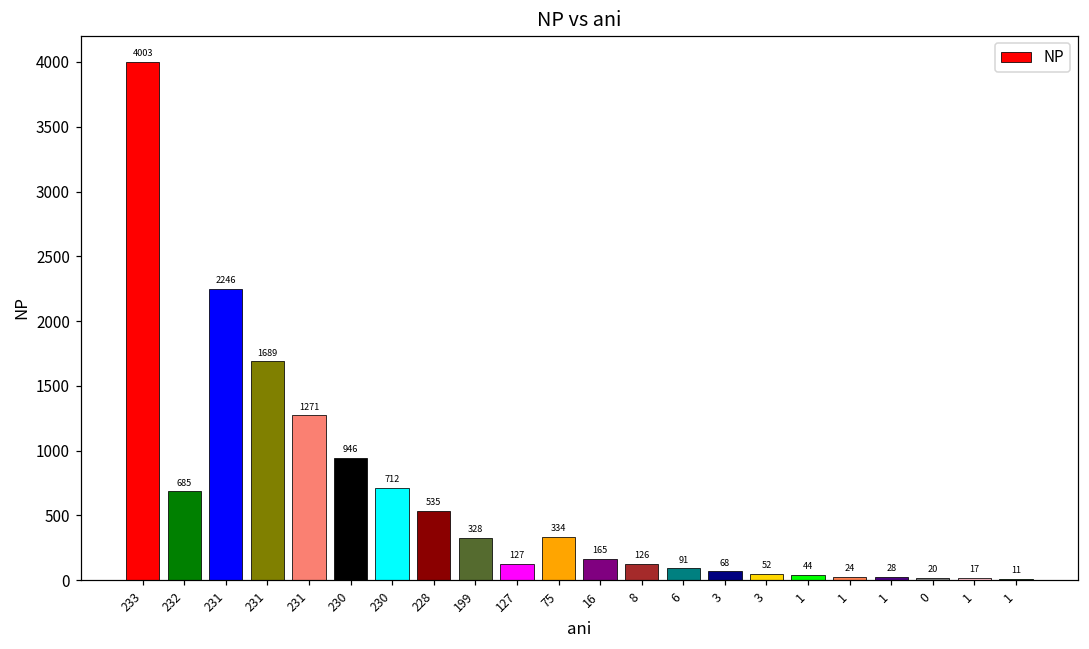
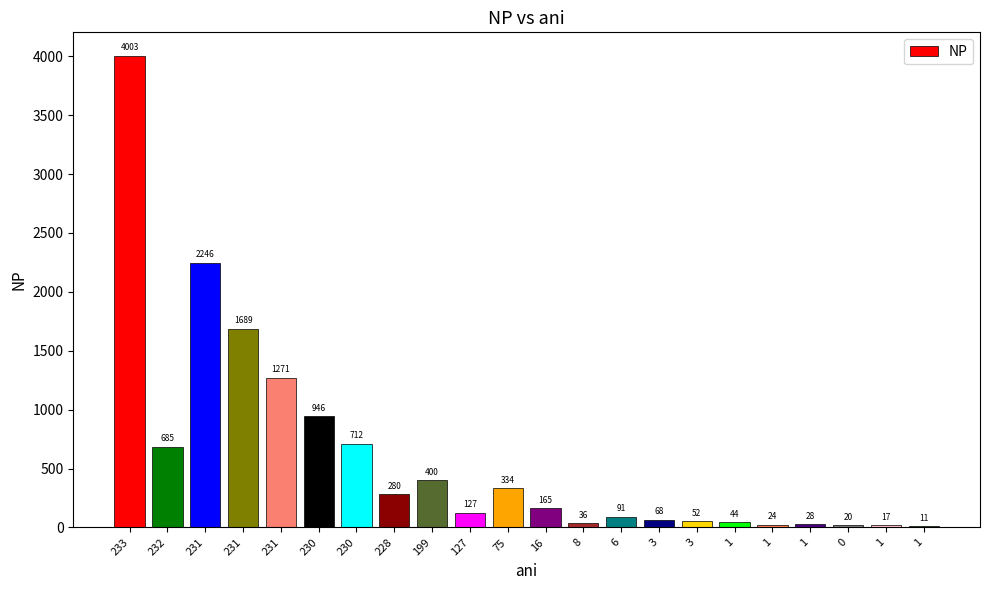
  {
    "233": 4003,
    "232": 685,
-   "228": 535,
-   "199": 328,
+   "228": 280,
+   "199": 400,
    "127": 127,
    "75": 334,
    "16": 165,
-   "8": 126,
+   "8": 36,
    "6": 91,
    "0": 20
  }
